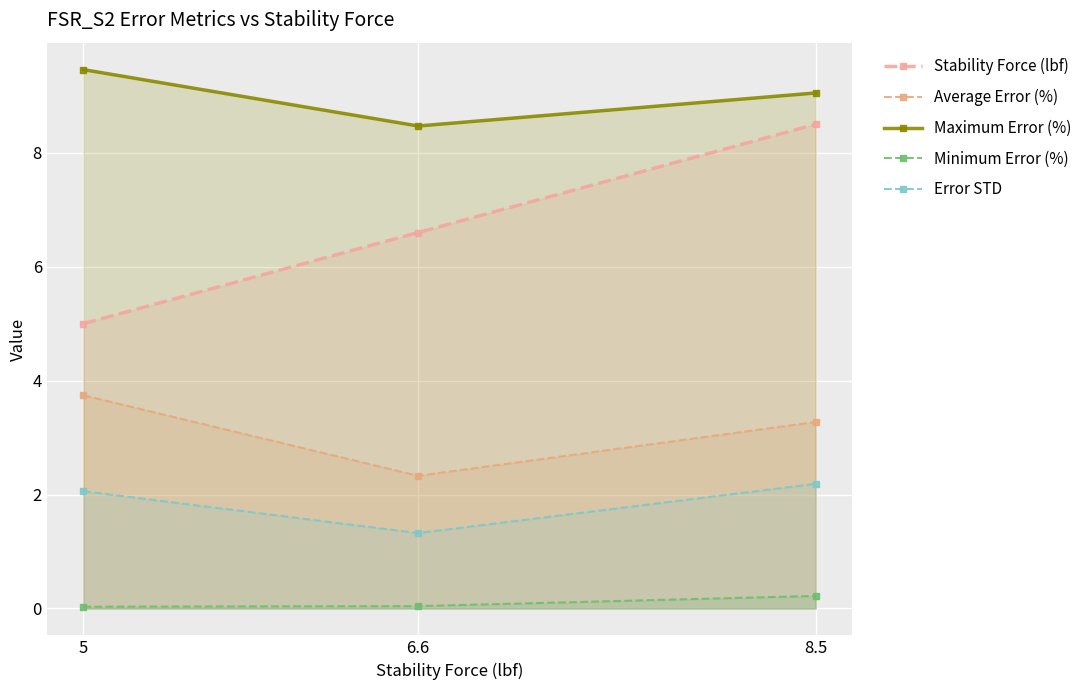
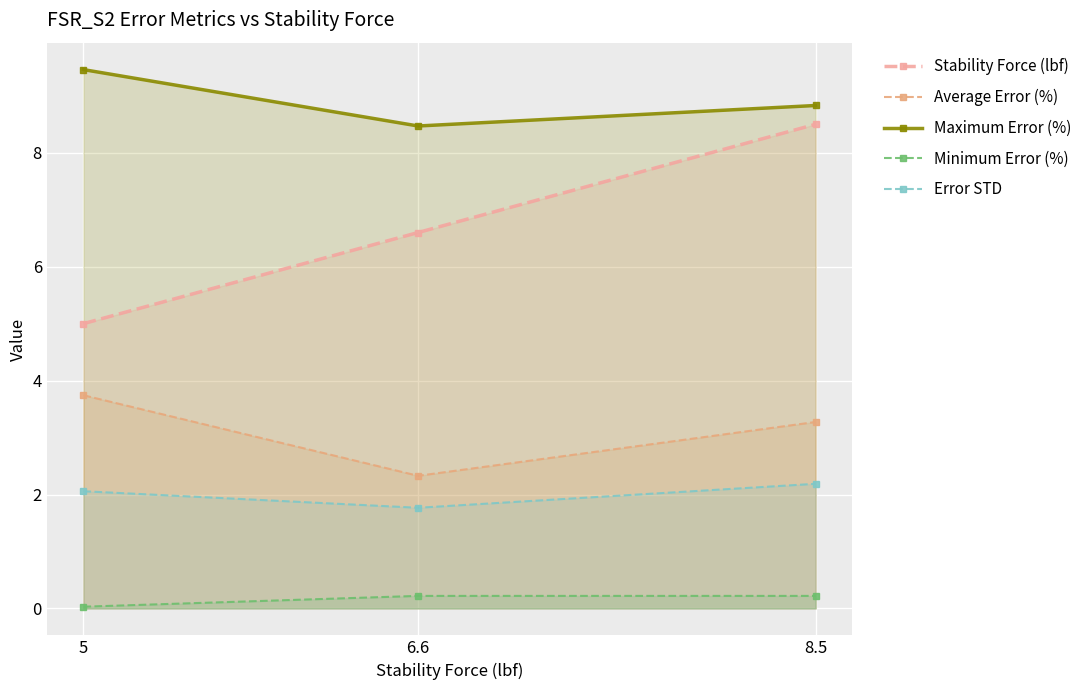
  {
    "Maximum Error (%)": {
      "5": 9.5,
      "6.6": 8.5,
-     "8.5": 9.1
+     "8.5": 8.8
    },
    "Minimum Error (%)": {
      "5": 0.0,
-     "6.6": 0.0,
+     "6.6": 0.2,
      "8.5": 0.2
    },
    "Error STD": {
      "5": 2.1,
-     "6.6": 1.3,
+     "6.6": 1.8,
      "8.5": 2.2
    }
  }
